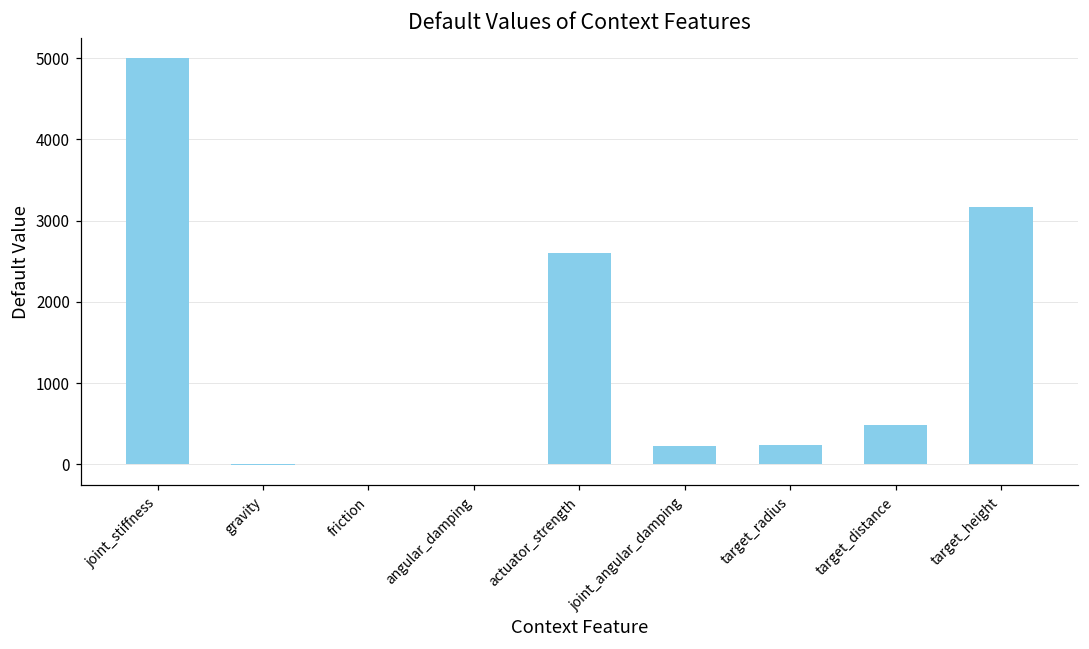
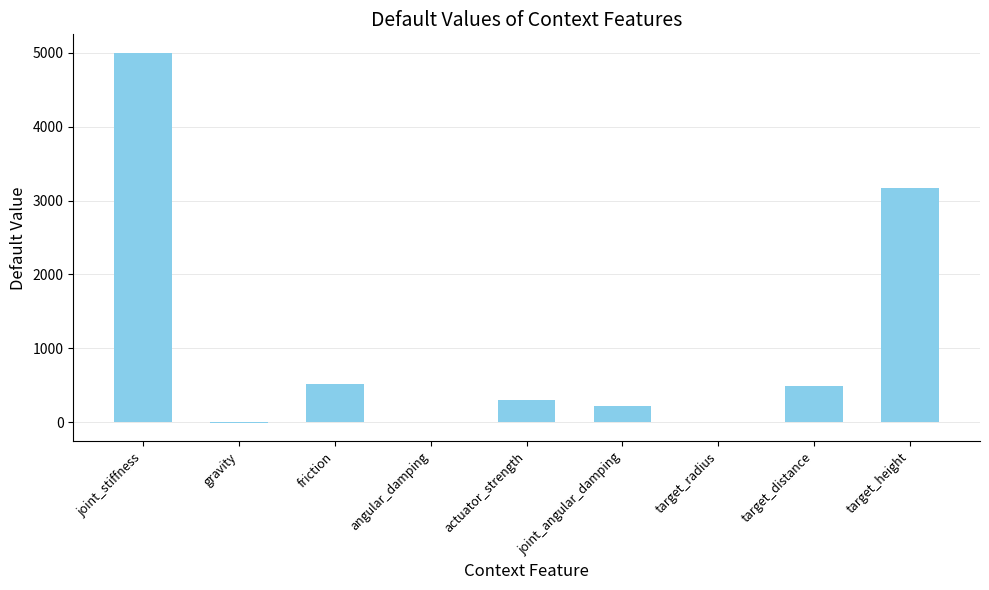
  {
    "joint_stiffness": 5000,
-   "friction": 0,
-   "actuator_strength": 2600,
+   "friction": 500,
+   "actuator_strength": 300,
    "joint_angular_damping": 200,
-   "target_radius": 200,
+   "target_radius": 0,
    "target_distance": 500,
    "target_height": 3200
  }
